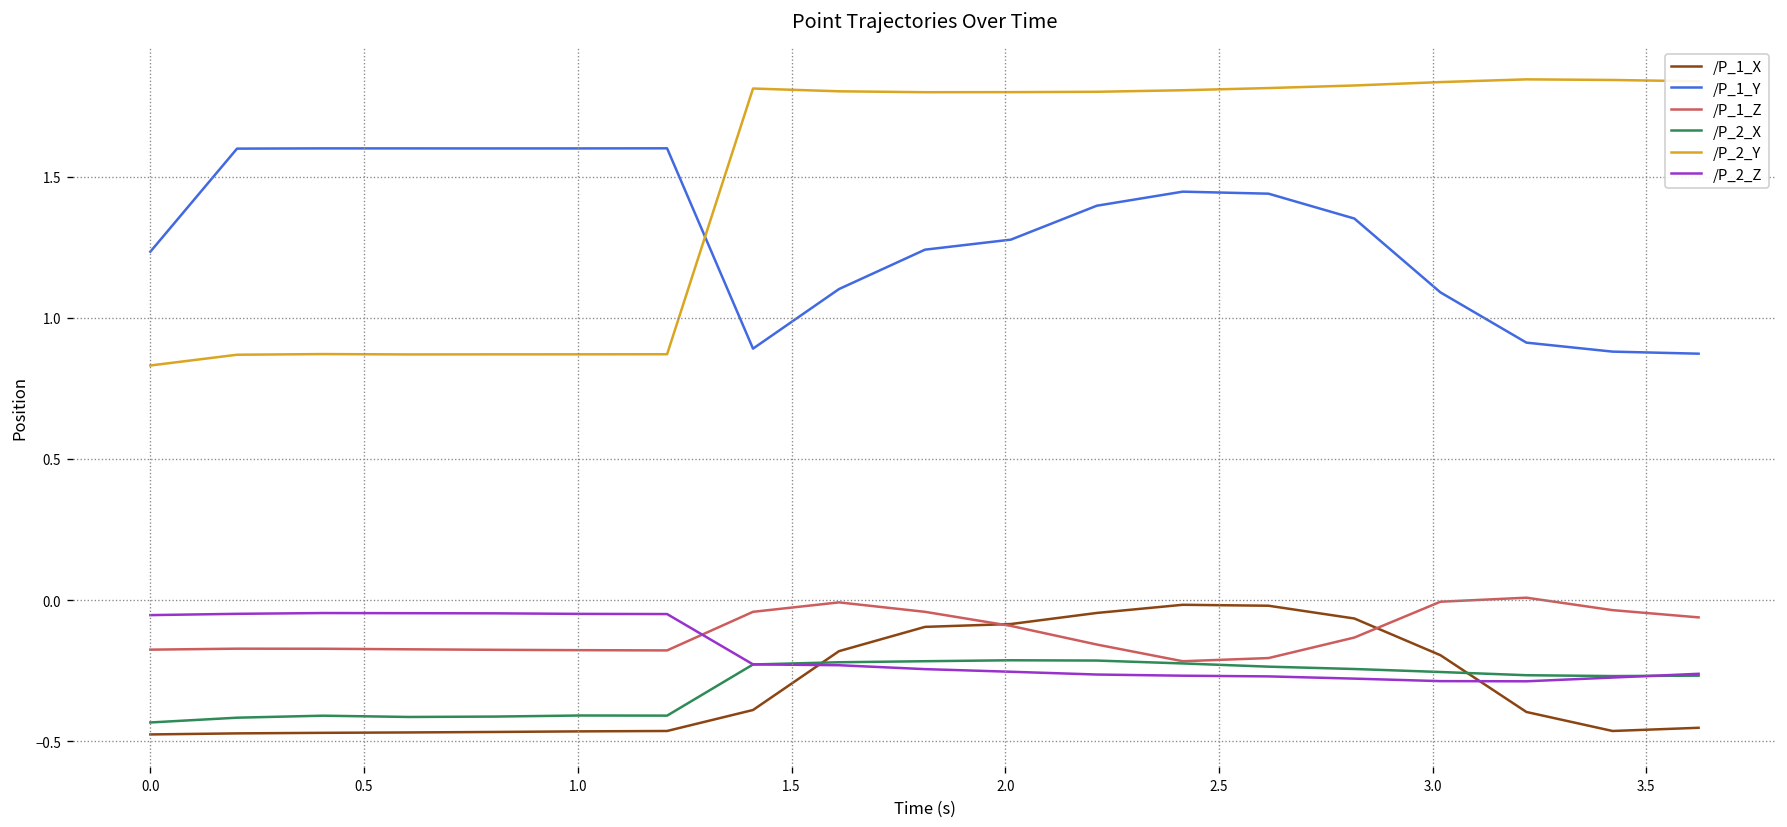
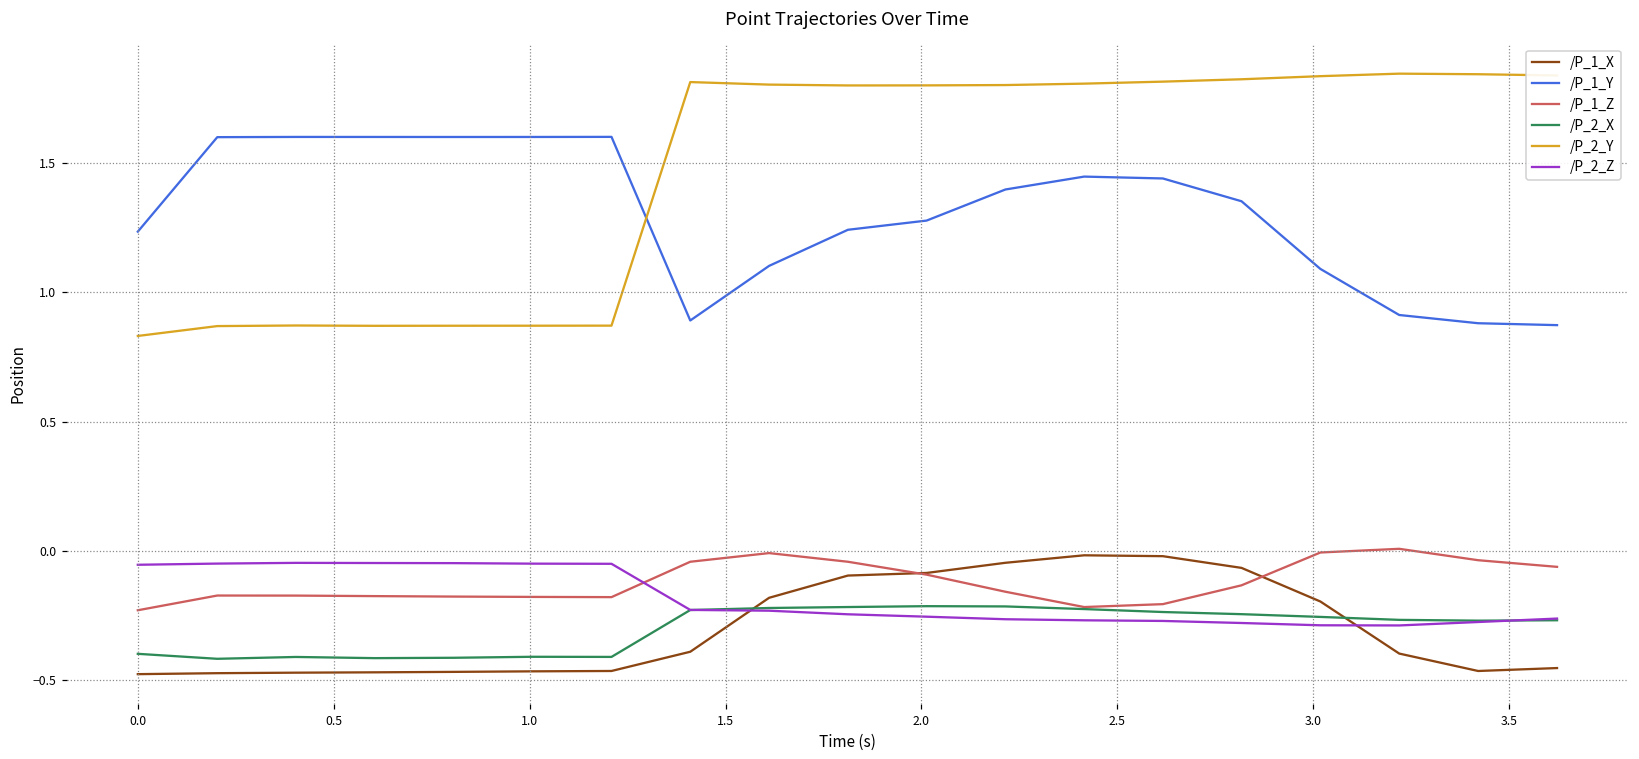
  {
    "/P_1_X": {
      "0.0": -0.48
    },
    "/P_1_Y": {
      "0.0": 1.23
    },
    "/P_1_Z": {
-     "0.0": -0.18
+     "0.0": -0.23
    },
    "/P_2_X": {
-     "0.0": -0.43
+     "0.0": -0.40
    },
    "/P_2_Y": {
      "0.0": 0.83
    },
    "/P_2_Z": {
      "0.0": -0.05
    }
  }
